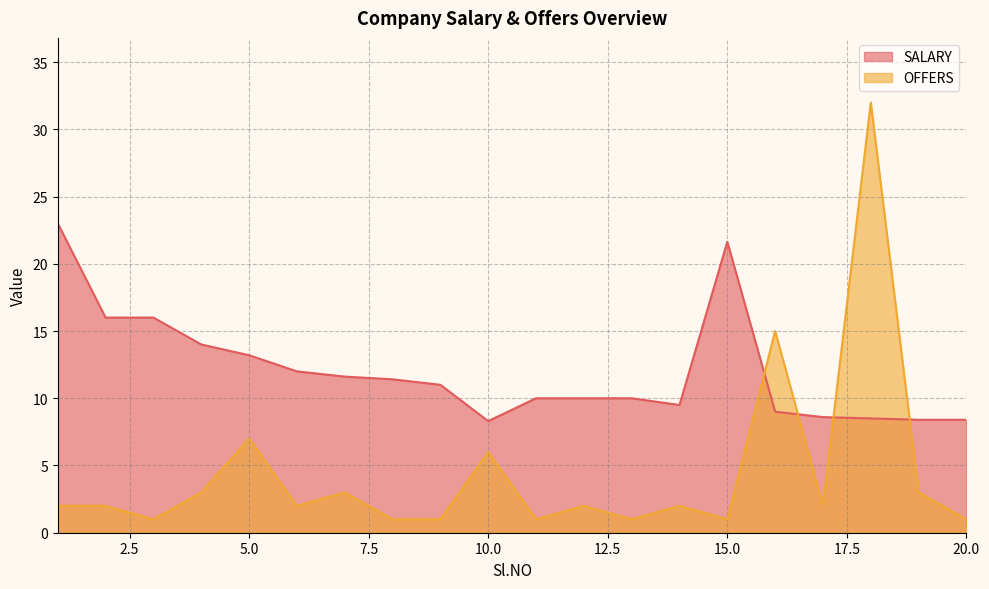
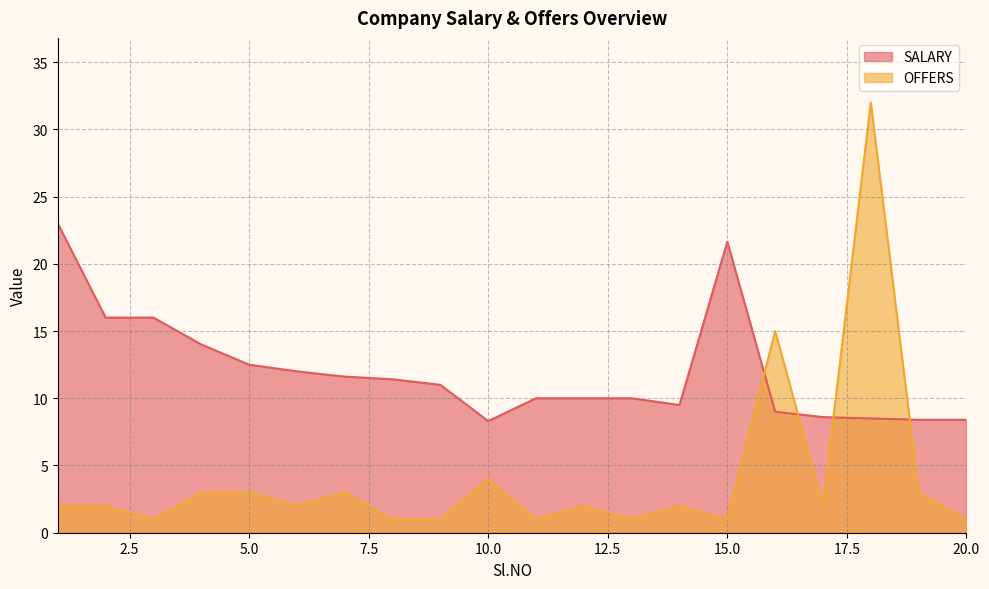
  {
    "SALARY": {
-     "5.0": 13.2,
+     "5.0": 12.5,
      "10.0": 8.3,
      "15.0": 21.6,
      "20.0": 8.4
    },
    "OFFERS": {
-     "5.0": 7,
-     "10.0": 6,
+     "5.0": 3,
+     "10.0": 4,
      "15.0": 1,
      "20.0": 1
    }
  }
